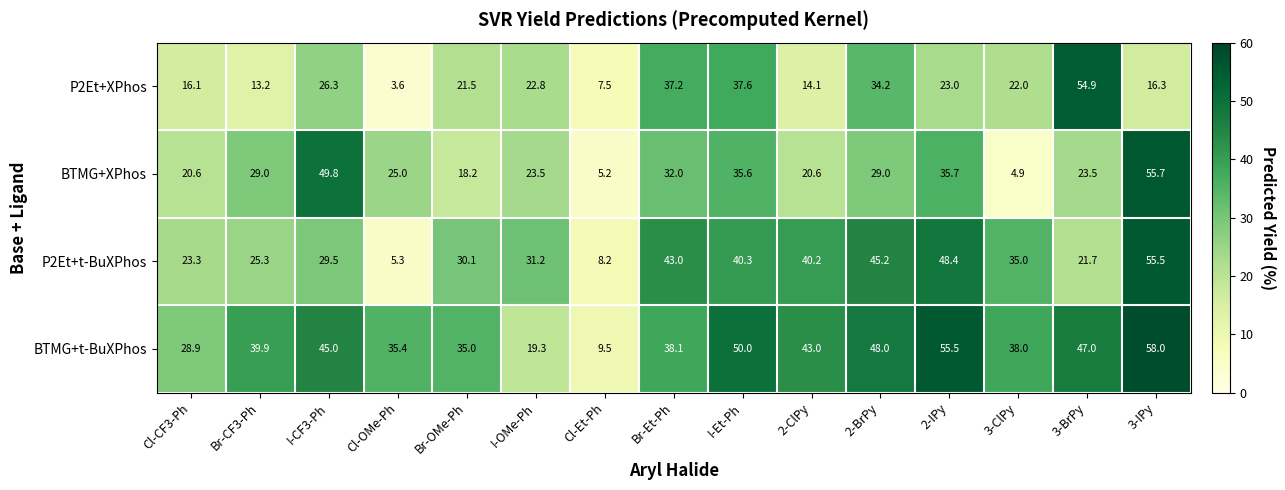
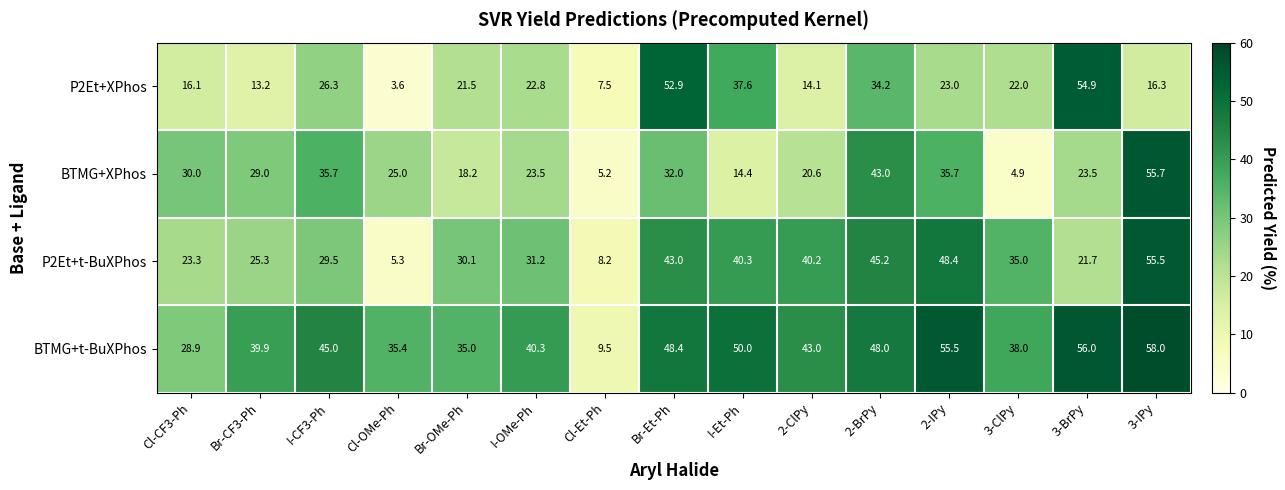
  {
    "P2Et+XPhos": {
      "Cl-CF3-Ph": 16.1,
      "Br-CF3-Ph": 13.2,
      "I-CF3-Ph": 26.3,
      "Cl-OMe-Ph": 3.6,
      "Br-OMe-Ph": 21.5,
      "I-OMe-Ph": 22.8,
      "Cl-Et-Ph": 7.5,
-     "Br-Et-Ph": 37.2,
+     "Br-Et-Ph": 52.9,
      "I-Et-Ph": 37.6,
      "2-ClPy": 14.1,
      "2-BrPy": 34.2,
      "2-IPy": 23.0,
      "3-ClPy": 22.0,
      "3-BrPy": 54.9,
      "3-IPy": 16.3
    },
    "BTMG+XPhos": {
-     "Cl-CF3-Ph": 20.6,
+     "Cl-CF3-Ph": 30.0,
      "Br-CF3-Ph": 29.0,
-     "I-CF3-Ph": 49.8,
+     "I-CF3-Ph": 35.7,
      "Cl-OMe-Ph": 25.0,
      "Br-OMe-Ph": 18.2,
      "I-OMe-Ph": 23.5,
      "Cl-Et-Ph": 5.2,
      "Br-Et-Ph": 32.0,
-     "I-Et-Ph": 35.6,
+     "I-Et-Ph": 14.4,
      "2-ClPy": 20.6,
-     "2-BrPy": 29.0,
+     "2-BrPy": 43.0,
      "2-IPy": 35.7,
      "3-ClPy": 4.9,
      "3-BrPy": 23.5,
      "3-IPy": 55.7
    },
    "P2Et+t-BuXPhos": {
      "Cl-CF3-Ph": 23.3,
      "Br-CF3-Ph": 25.3,
      "I-CF3-Ph": 29.5,
      "Cl-OMe-Ph": 5.3,
      "Br-OMe-Ph": 30.1,
      "I-OMe-Ph": 31.2,
      "Cl-Et-Ph": 8.2,
      "Br-Et-Ph": 43.0,
      "I-Et-Ph": 40.3,
      "2-ClPy": 40.2,
      "2-BrPy": 45.2,
      "2-IPy": 48.4,
      "3-ClPy": 35.0,
      "3-BrPy": 21.7,
      "3-IPy": 55.5
    },
    "BTMG+t-BuXPhos": {
      "Cl-CF3-Ph": 28.9,
      "Br-CF3-Ph": 39.9,
      "I-CF3-Ph": 45.0,
      "Cl-OMe-Ph": 35.4,
      "Br-OMe-Ph": 35.0,
-     "I-OMe-Ph": 19.3,
+     "I-OMe-Ph": 40.3,
      "Cl-Et-Ph": 9.5,
-     "Br-Et-Ph": 38.1,
+     "Br-Et-Ph": 48.4,
      "I-Et-Ph": 50.0,
      "2-ClPy": 43.0,
      "2-BrPy": 48.0,
      "2-IPy": 55.5,
      "3-ClPy": 38.0,
-     "3-BrPy": 47.0,
+     "3-BrPy": 56.0,
      "3-IPy": 58.0
    }
  }
